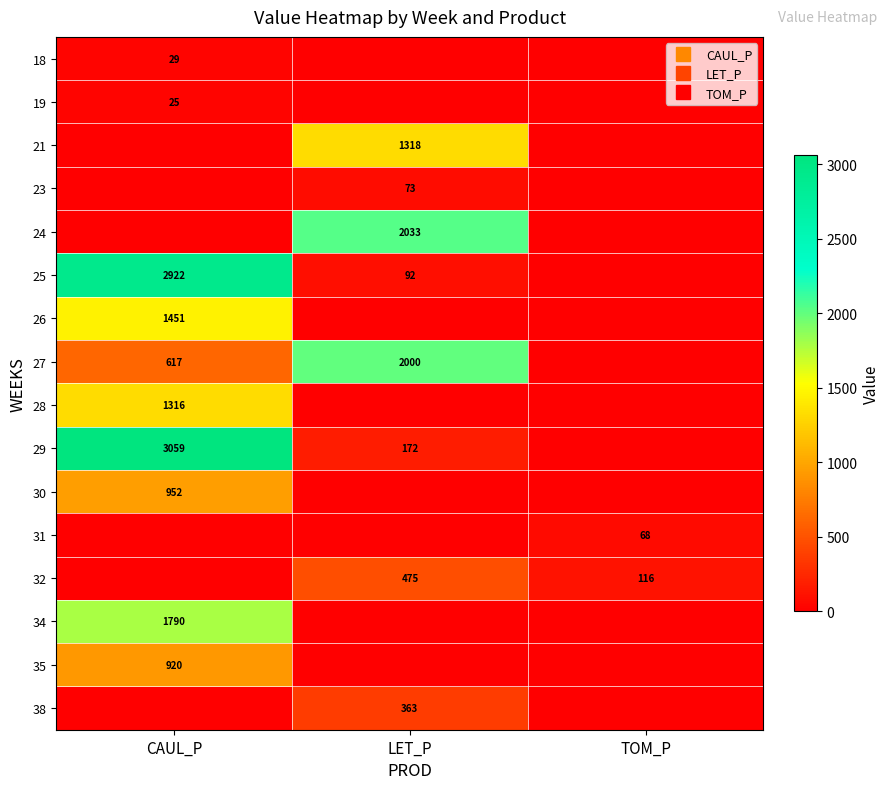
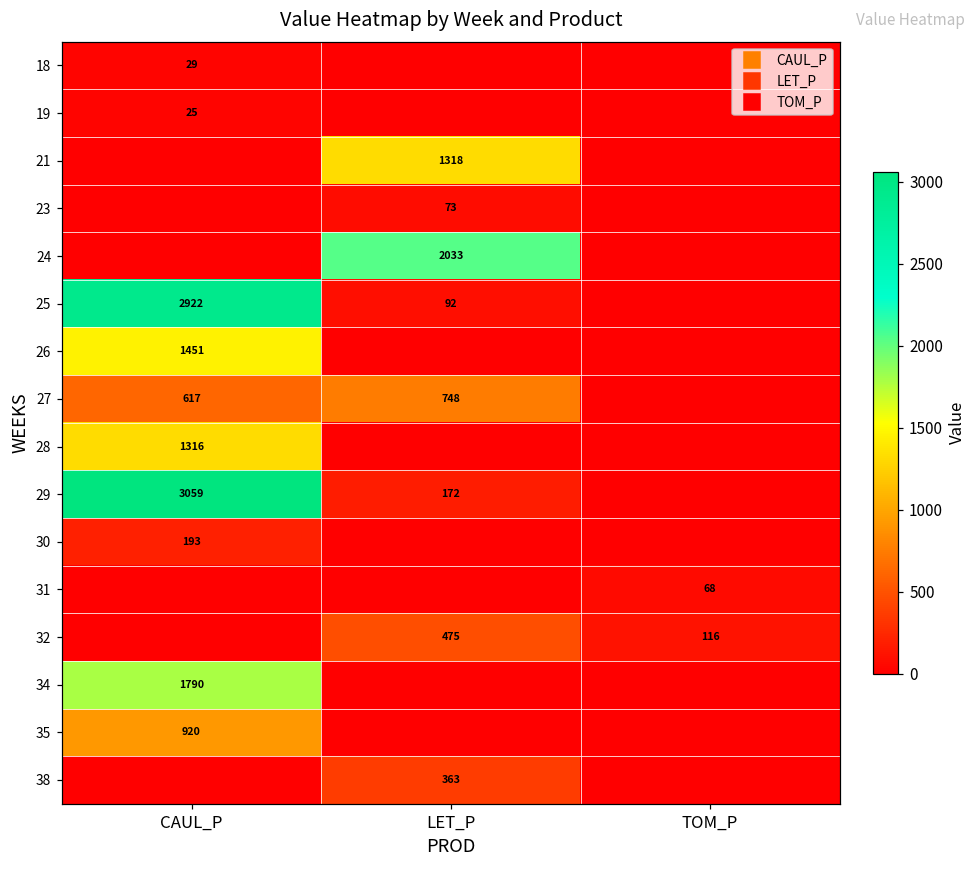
  {
    "18": {
      "CAUL_P": 29
    },
    "19": {
      "CAUL_P": 25
    },
    "21": {
      "LET_P": 1318
    },
    "23": {
      "LET_P": 73
    },
    "24": {
      "LET_P": 2033
    },
    "25": {
      "CAUL_P": 2922,
      "LET_P": 92
    },
    "26": {
      "CAUL_P": 1451
    },
    "27": {
      "CAUL_P": 617,
-     "LET_P": 2000
+     "LET_P": 748
    },
    "28": {
      "CAUL_P": 1316
    },
    "29": {
      "CAUL_P": 3059,
      "LET_P": 172
    },
    "30": {
-     "CAUL_P": 952
+     "CAUL_P": 193
    },
    "31": {
      "TOM_P": 68
    },
    "32": {
      "LET_P": 475,
      "TOM_P": 116
    },
    "34": {
      "CAUL_P": 1790
    },
    "35": {
      "CAUL_P": 920
    },
    "38": {
      "LET_P": 363
    }
  }
